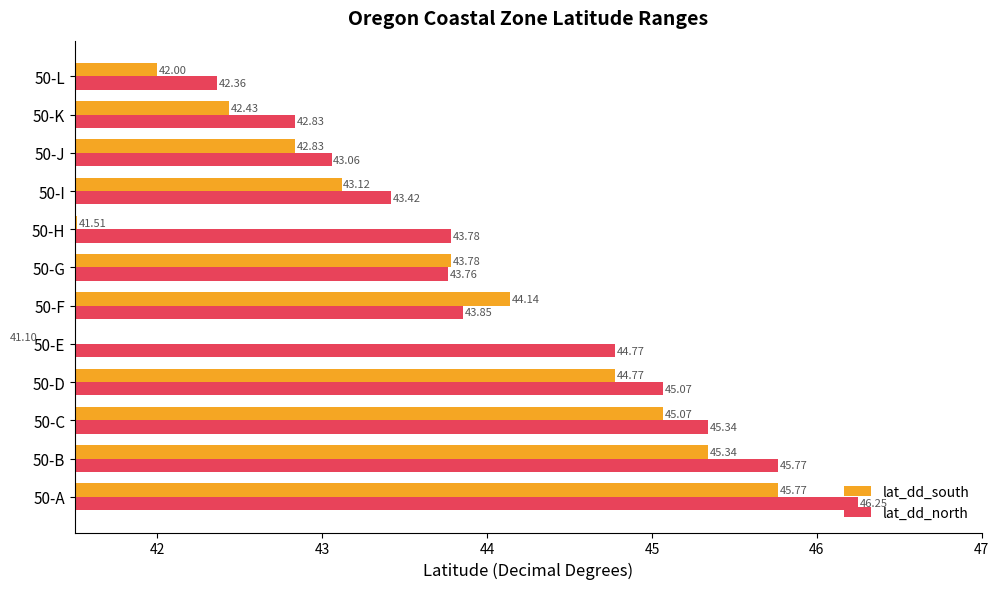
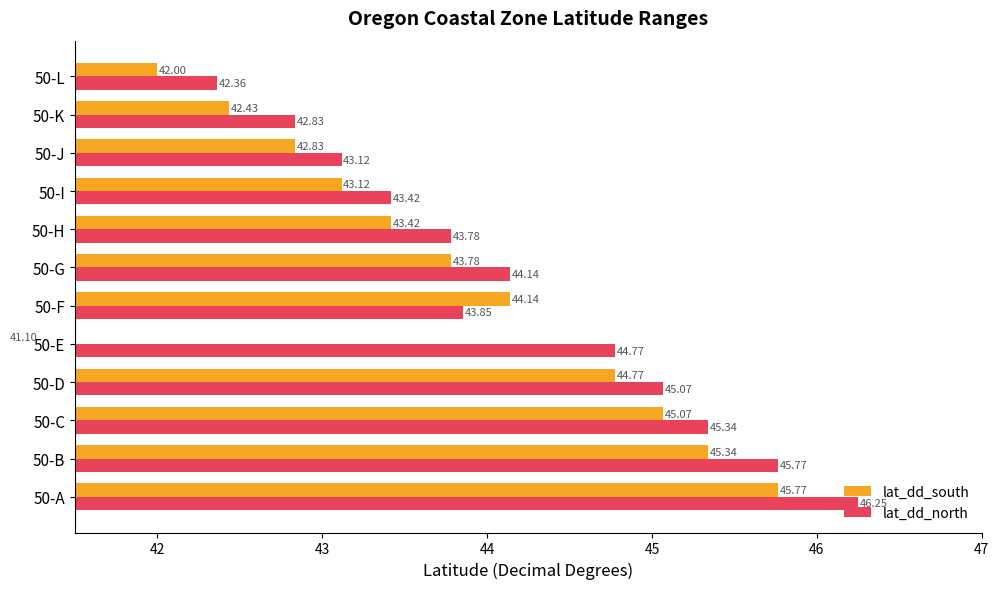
  {
    "lat_dd_south": {
      "50-L": 42.00,
      "50-K": 42.43,
      "50-J": 42.83,
      "50-I": 43.12,
-     "50-H": 41.51,
+     "50-H": 43.42,
      "50-G": 43.78,
      "50-F": 44.14,
      "50-D": 44.77,
      "50-C": 45.07,
      "50-B": 45.34,
      "50-A": 45.77
    },
    "lat_dd_north": {
      "50-L": 42.36,
      "50-K": 42.83,
-     "50-J": 43.06,
+     "50-J": 43.12,
      "50-I": 43.42,
      "50-H": 43.78,
-     "50-G": 43.76,
+     "50-G": 44.14,
      "50-F": 43.85,
      "50-E": 44.77,
      "50-D": 45.07,
      "50-C": 45.34,
      "50-B": 45.77,
      "50-A": 46.25
    }
  }
